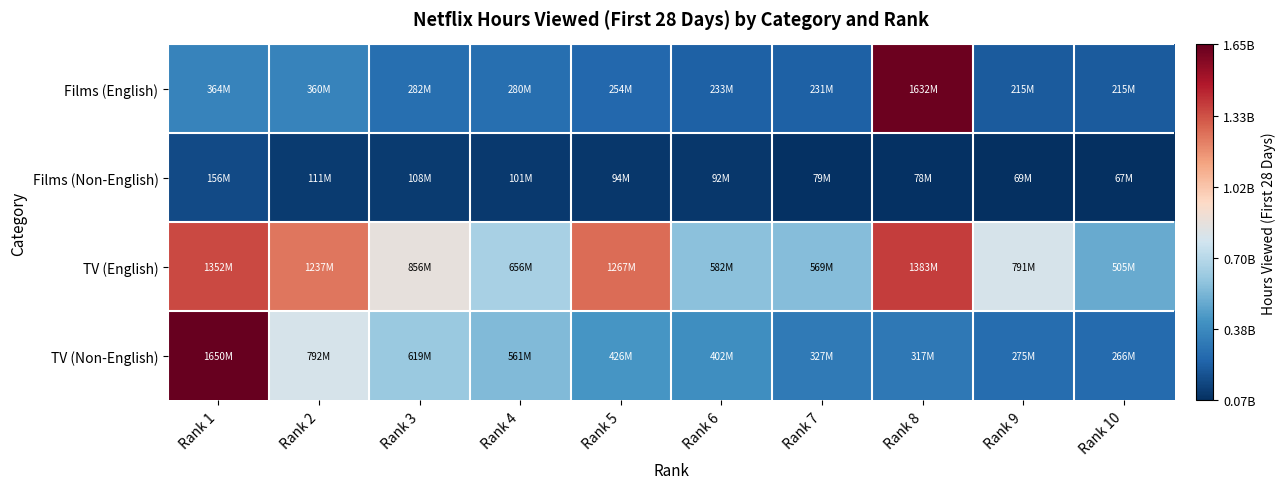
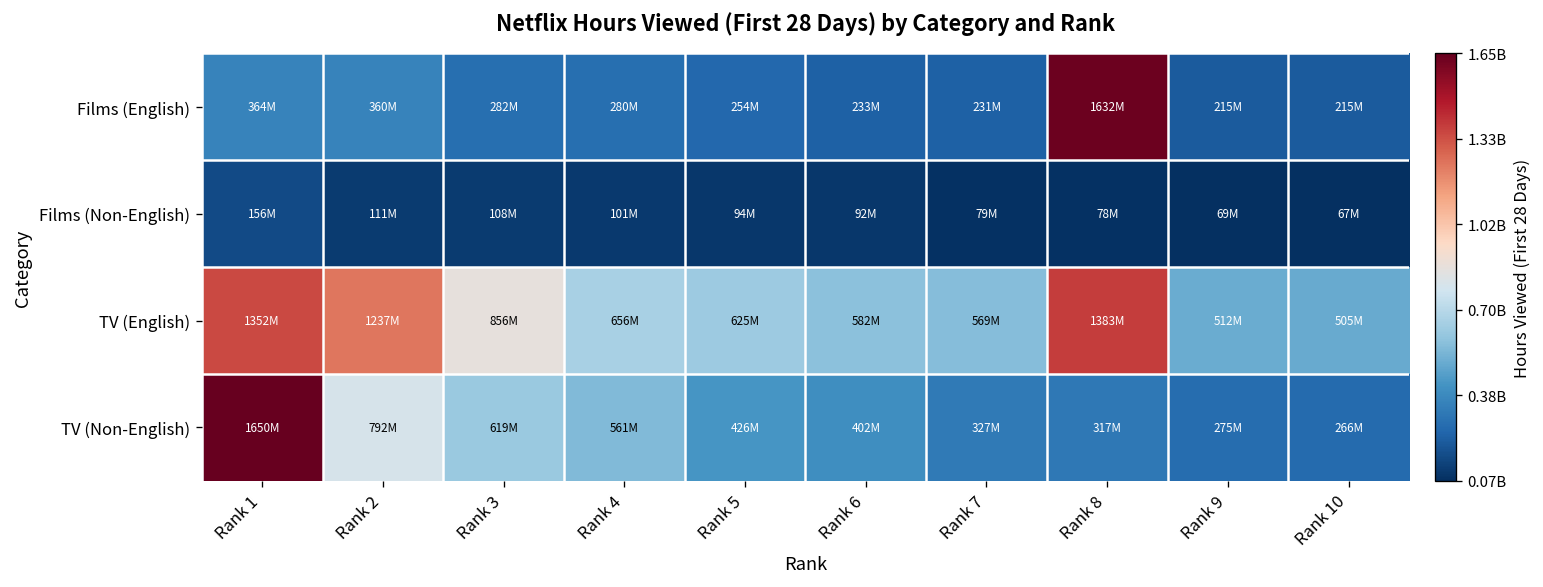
  {
    "Films (English)": {
      "Rank 1": "364M",
      "Rank 2": "360M",
      "Rank 3": "282M",
      "Rank 4": "280M",
      "Rank 5": "254M",
      "Rank 6": "233M",
      "Rank 7": "231M",
      "Rank 8": "1632M",
      "Rank 9": "215M",
      "Rank 10": "215M"
    },
    "Films (Non-English)": {
      "Rank 1": "156M",
      "Rank 2": "111M",
      "Rank 3": "108M",
      "Rank 4": "101M",
      "Rank 5": "94M",
      "Rank 6": "92M",
      "Rank 7": "79M",
      "Rank 8": "78M",
      "Rank 9": "69M",
      "Rank 10": "67M"
    },
    "TV (English)": {
      "Rank 1": "1352M",
      "Rank 2": "1237M",
      "Rank 3": "856M",
      "Rank 4": "656M",
-     "Rank 5": "1267M",
+     "Rank 5": "625M",
      "Rank 6": "582M",
      "Rank 7": "569M",
      "Rank 8": "1383M",
-     "Rank 9": "791M",
+     "Rank 9": "512M",
      "Rank 10": "505M"
    },
    "TV (Non-English)": {
      "Rank 1": "1650M",
      "Rank 2": "792M",
      "Rank 3": "619M",
      "Rank 4": "561M",
      "Rank 5": "426M",
      "Rank 6": "402M",
      "Rank 7": "327M",
      "Rank 8": "317M",
      "Rank 9": "275M",
      "Rank 10": "266M"
    }
  }
